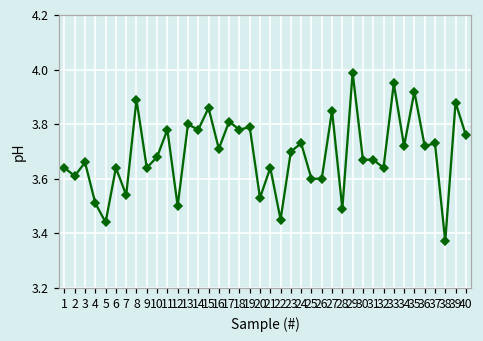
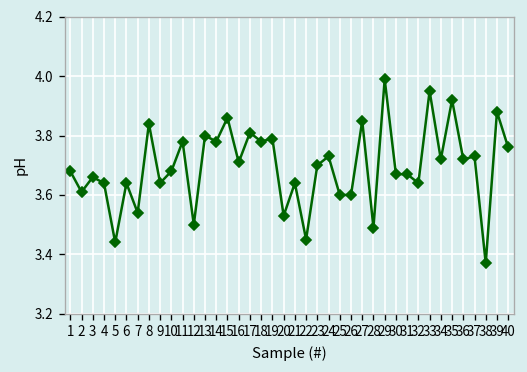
  {
-   "1": 3.64,
+   "1": 3.68,
    "2": 3.61,
    "3": 3.66,
-   "4": 3.51,
+   "4": 3.64,
    "5": 3.44,
    "6": 3.64,
    "7": 3.54,
-   "8": 3.89,
+   "8": 3.84,
    "9": 3.64
  }
